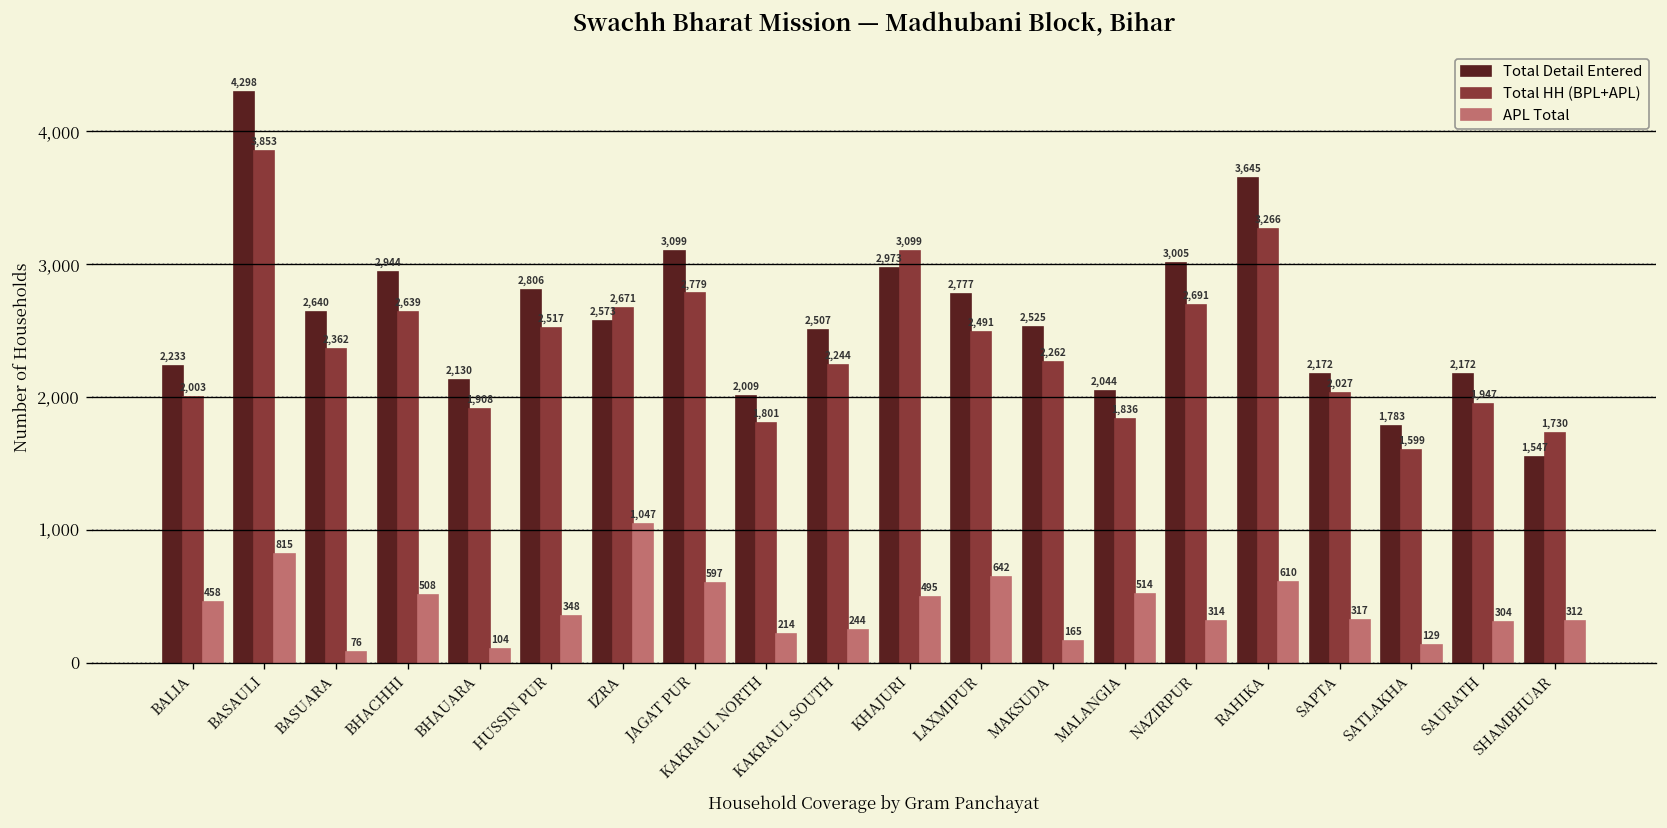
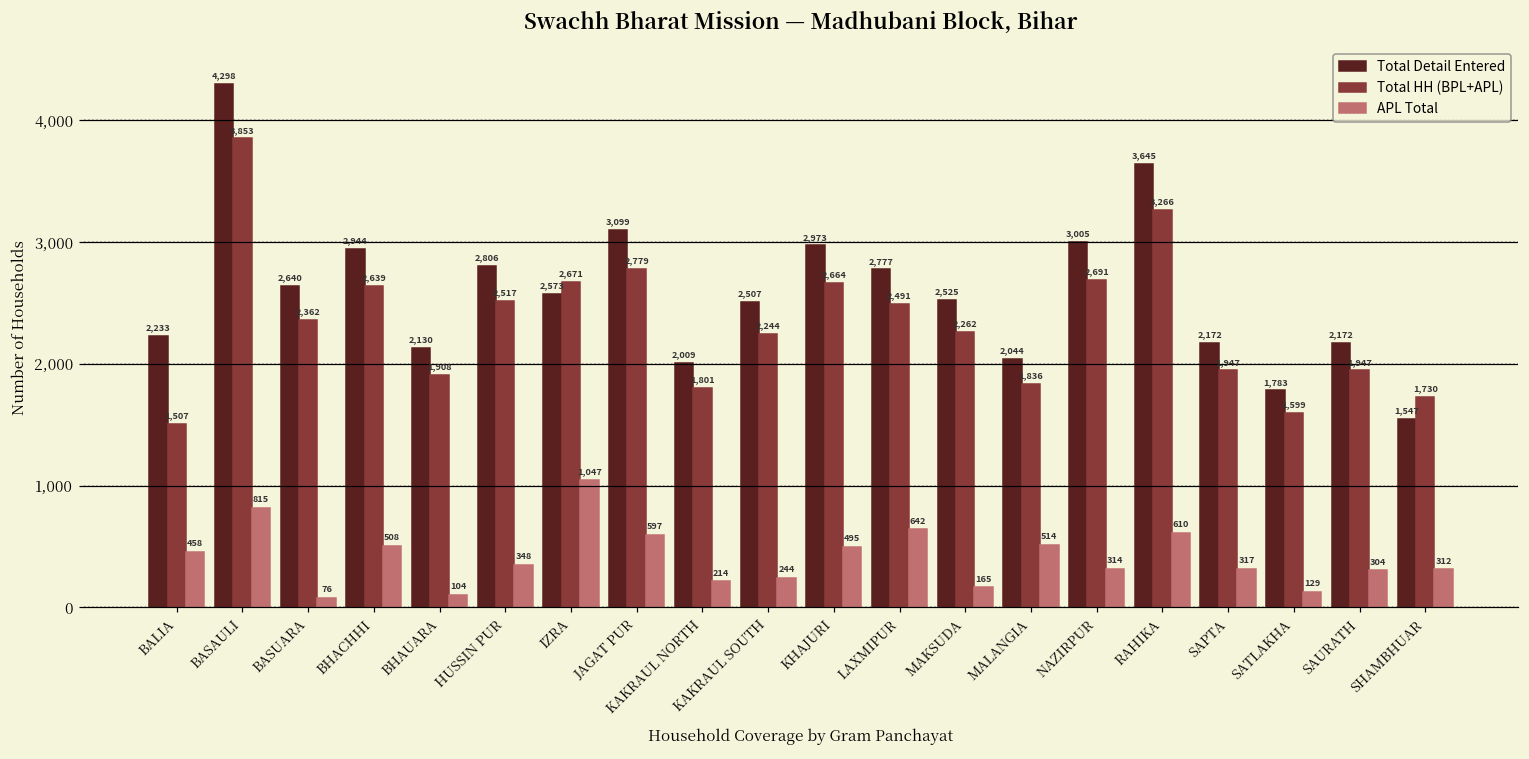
  {
    "Total Detail Entered": {
      "BALIA": "2,233",
      "BASAULI": "4,298",
      "BASUARA": "2,640",
      "BHACHHI": "2,944",
      "BHAUARA": "2,130",
      "HUSSIN PUR": "2,806",
      "IZRA": "2,573",
      "JAGAT PUR": "3,099",
      "KAKRAUL NORTH": "2,009",
      "KAKRAUL SOUTH": "2,507",
      "KHAJURI": "2,973",
      "LAXMIPUR": "2,777",
      "MAKSUDA": "2,525",
      "MALANGIA": "2,044",
      "NAZIRPUR": "3,005",
      "RAHIKA": "3,645",
      "SAPTA": "2,172",
      "SATLAKHA": "1,783",
      "SAURATH": "2,172",
      "SHAMBHUAR": "1,547"
    },
    "Total HH (BPL+APL)": {
-     "BALIA": "2,003",
+     "BALIA": "1,507",
      "BASAULI": "3,853",
      "BASUARA": "2,362",
      "BHACHHI": "2,639",
      "BHAUARA": "1,908",
      "HUSSIN PUR": "2,517",
      "IZRA": "2,671",
      "JAGAT PUR": "2,779",
      "KAKRAUL NORTH": "1,801",
      "KAKRAUL SOUTH": "2,244",
-     "KHAJURI": "3,099",
+     "KHAJURI": "2,664",
      "LAXMIPUR": "2,491",
      "MAKSUDA": "2,262",
      "MALANGIA": "1,836",
      "NAZIRPUR": "2,691",
      "RAHIKA": "3,266",
-     "SAPTA": "2,027",
+     "SAPTA": "1,947",
      "SATLAKHA": "1,599",
      "SAURATH": "1,947",
      "SHAMBHUAR": "1,730"
    },
    "APL Total": {
      "BALIA": "458",
      "BASAULI": "815",
      "BASUARA": "76",
      "BHACHHI": "508",
      "BHAUARA": "104",
      "HUSSIN PUR": "348",
      "IZRA": "1,047",
      "JAGAT PUR": "597",
      "KAKRAUL NORTH": "214",
      "KAKRAUL SOUTH": "244",
      "KHAJURI": "495",
      "LAXMIPUR": "642",
      "MAKSUDA": "165",
      "MALANGIA": "514",
      "NAZIRPUR": "314",
      "RAHIKA": "610",
      "SAPTA": "317",
      "SATLAKHA": "129",
      "SAURATH": "304",
      "SHAMBHUAR": "312"
    }
  }
